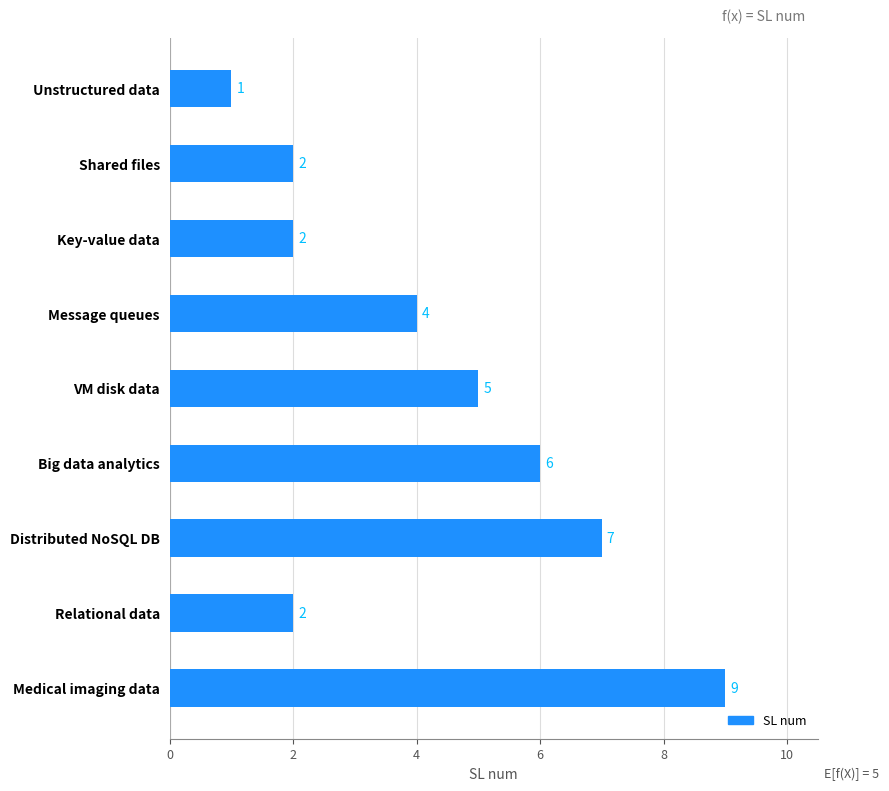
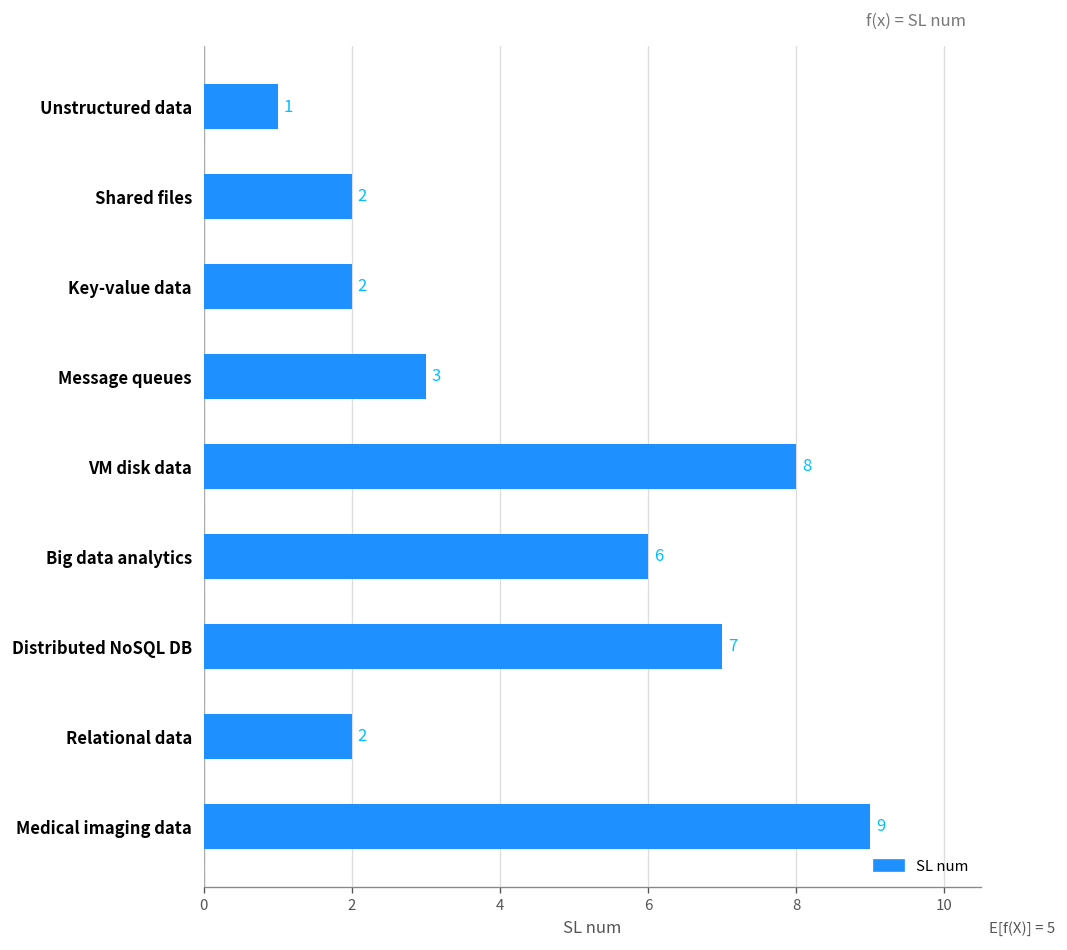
  {
    "Unstructured data": 1,
    "Shared files": 2,
    "Key-value data": 2,
-   "Message queues": 4,
-   "VM disk data": 5,
+   "Message queues": 3,
+   "VM disk data": 8,
    "Big data analytics": 6,
    "Distributed NoSQL DB": 7,
    "Relational data": 2,
    "Medical imaging data": 9
  }
